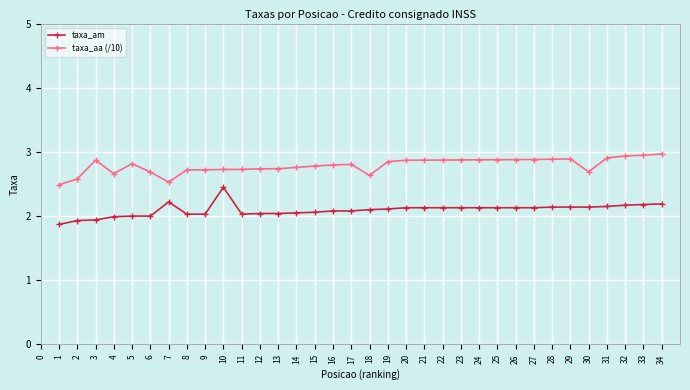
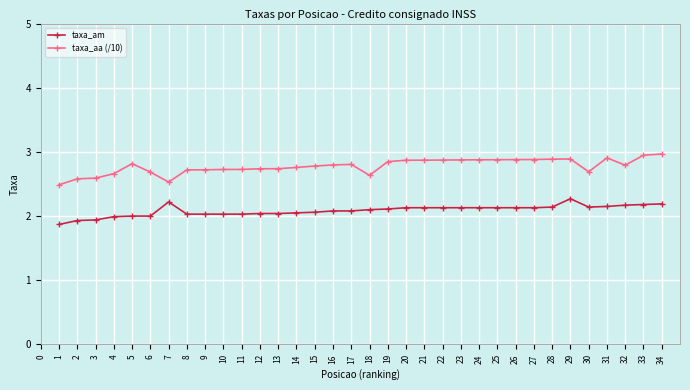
  {
    "taxa_am": {
      "1": 1.9,
      "2": 1.9,
      "3": 1.9,
      "4": 2.0,
      "5": 2.0,
      "6": 2.0,
      "7": 2.2,
      "8": 2.0,
      "9": 2.0,
-     "10": 2.5,
+     "10": 2.0,
      "11": 2.0,
      "12": 2.0,
      "13": 2.0,
      "14": 2.1,
      "15": 2.1,
      "16": 2.1,
      "17": 2.1,
      "18": 2.1,
      "19": 2.1,
      "20": 2.1,
      "21": 2.1,
      "22": 2.1,
      "23": 2.1,
      "24": 2.1,
      "25": 2.1,
      "26": 2.1,
      "27": 2.1,
      "28": 2.1,
-     "29": 2.1,
+     "29": 2.3,
      "30": 2.1,
      "31": 2.2,
      "32": 2.2,
      "33": 2.2,
      "34": 2.2
    },
    "taxa_aa (/10)": {
      "1": 2.5,
      "2": 2.6,
-     "3": 2.9,
+     "3": 2.6,
      "4": 2.7,
      "5": 2.8,
      "6": 2.7,
      "7": 2.5,
      "8": 2.7,
      "9": 2.7,
      "10": 2.7,
      "11": 2.7,
      "12": 2.7,
      "13": 2.7,
      "14": 2.8,
      "15": 2.8,
      "16": 2.8,
      "17": 2.8,
      "18": 2.6,
      "19": 2.8,
      "20": 2.9,
      "21": 2.9,
      "22": 2.9,
      "23": 2.9,
      "24": 2.9,
      "25": 2.9,
      "26": 2.9,
      "27": 2.9,
      "28": 2.9,
      "29": 2.9,
      "30": 2.7,
      "31": 2.9,
-     "32": 2.9,
+     "32": 2.8,
      "33": 2.9,
      "34": 3.0
    }
  }
